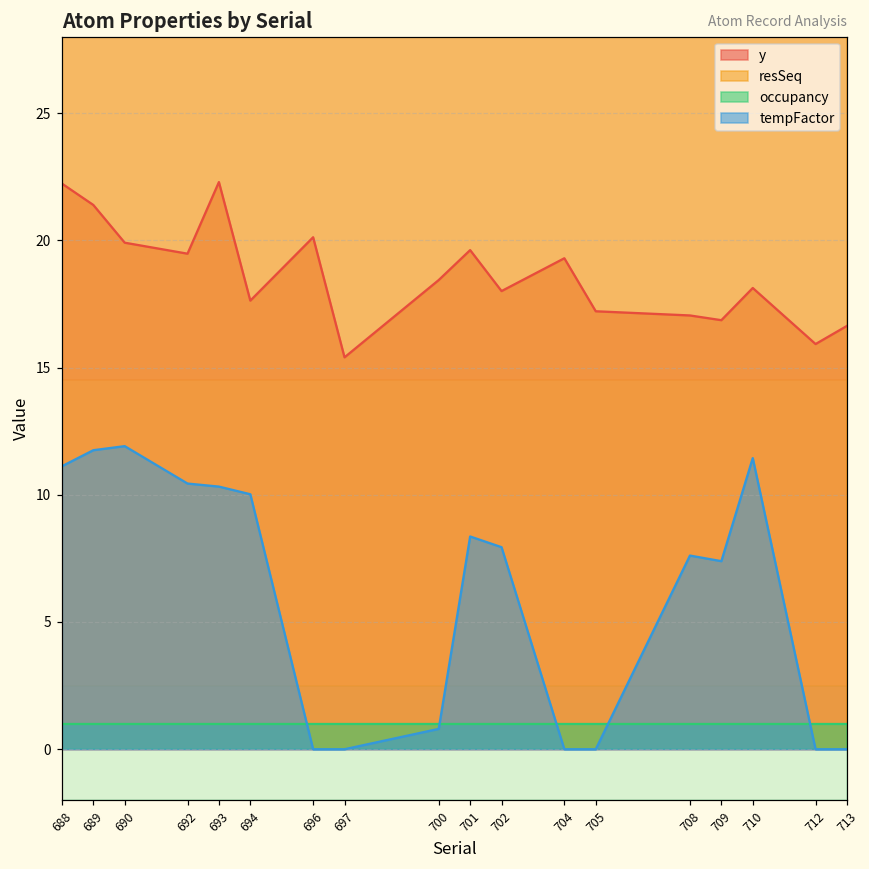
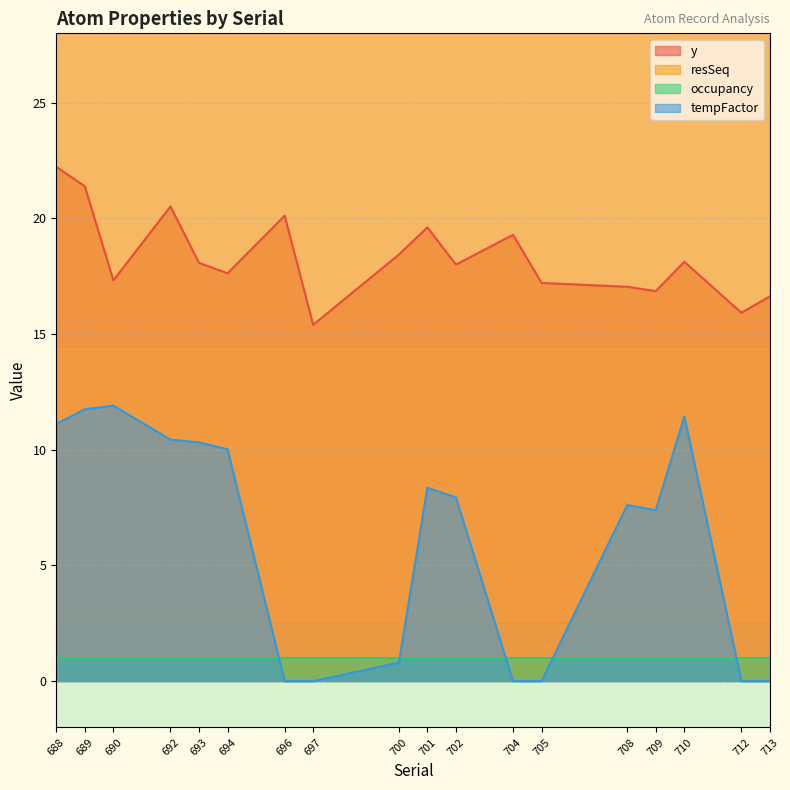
  {
    "y": {
      "688": 22.2,
      "689": 21.4,
-     "690": 19.9,
-     "692": 19.5,
-     "693": 22.3,
+     "690": 17.3,
+     "692": 20.5,
+     "693": 18.1,
      "694": 17.6,
      "696": 20.1,
      "697": 15.4,
      "700": 18.4,
      "701": 19.6,
      "702": 18.0,
      "704": 19.3,
      "705": 17.2,
      "708": 17.0,
      "709": 16.9,
      "710": 18.1,
      "712": 15.9,
      "713": 16.6
    },
    "occupancy": {
      "688": 1.0,
      "689": 1.0,
      "690": 1.0,
      "692": 1.0,
      "693": 1.0,
      "694": 1.0,
      "696": 1.0,
      "697": 1.0,
      "700": 1.0,
      "701": 1.0,
      "702": 1.0,
      "704": 1.0,
      "705": 1.0,
      "708": 1.0,
      "709": 1.0,
      "710": 1.0,
      "712": 1.0,
      "713": 1.0
    },
    "tempFactor": {
      "688": 11.1,
      "689": 11.8,
      "690": 11.9,
      "692": 10.4,
      "693": 10.3,
      "694": 10.0,
      "696": 0.0,
      "697": 0.0,
      "700": 0.8,
      "701": 8.4,
      "702": 7.9,
      "704": 0.0,
      "705": 0.0,
      "708": 7.6,
      "709": 7.4,
      "710": 11.4,
      "712": 0.0,
      "713": 0.0
    }
  }
